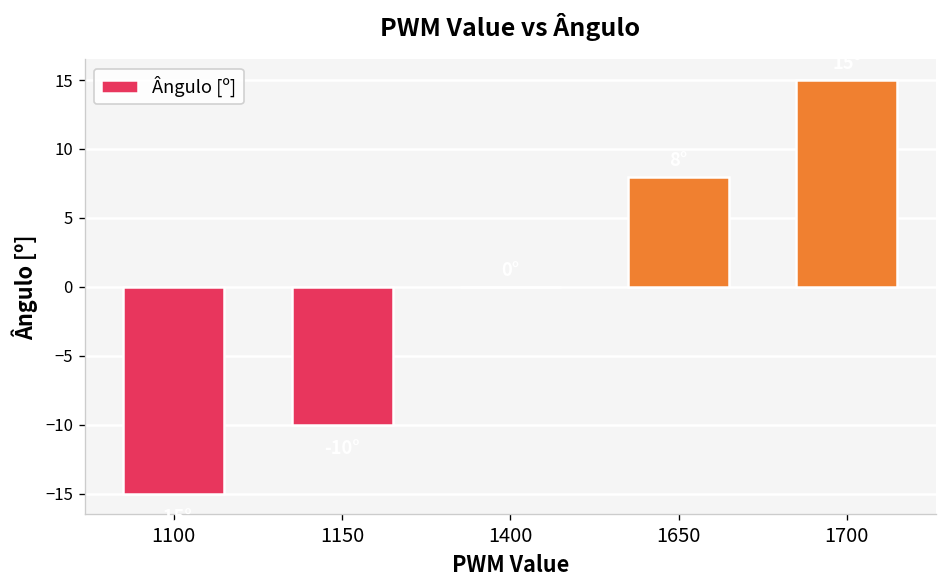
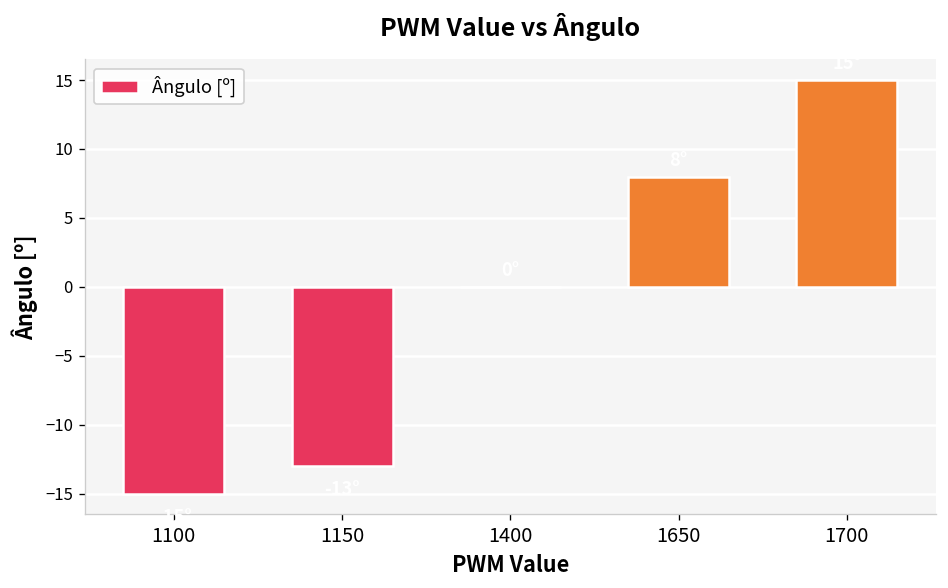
  {
    "1100": -15,
-   "1150": -10,
+   "1150": -13,
    "1400": 0,
    "1650": 8,
    "1700": 15
  }
